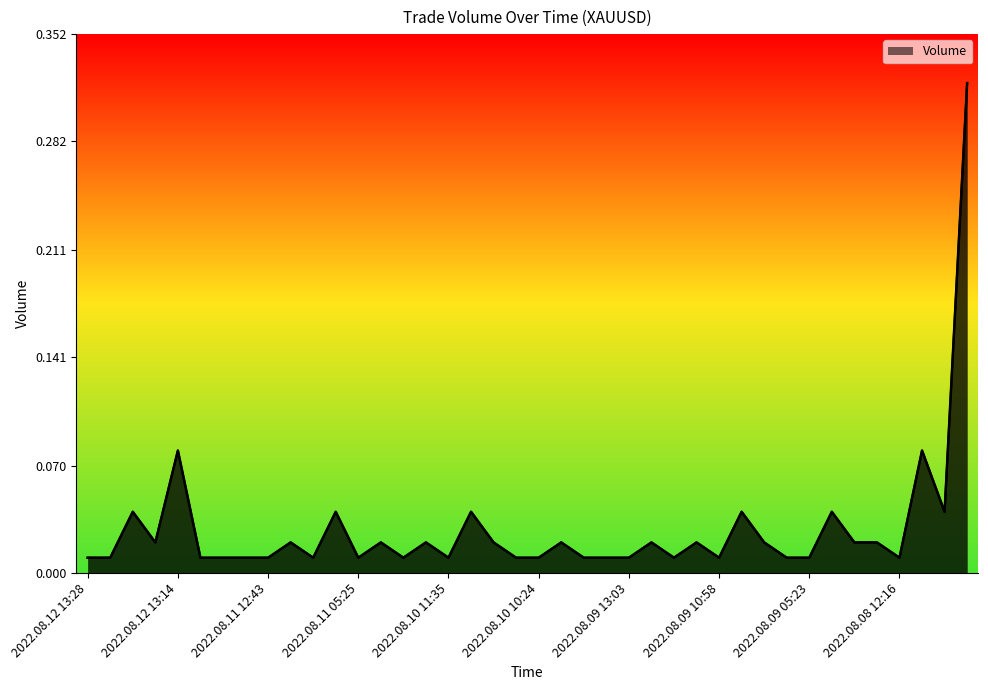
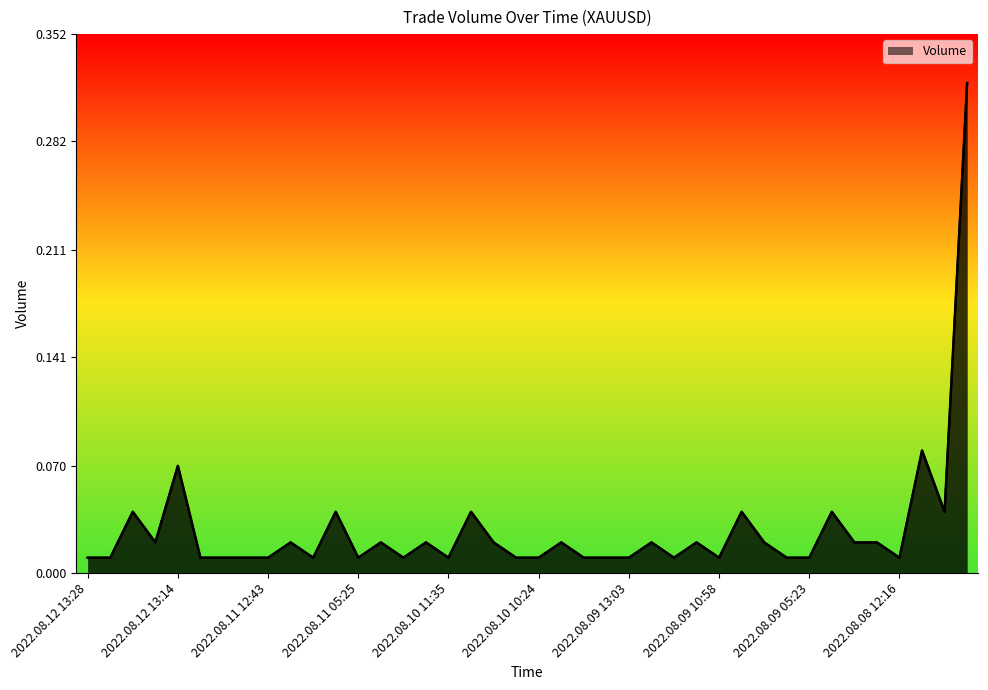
  {
    "2022.08.12 13:28": 0.01,
-   "2022.08.12 13:14": 0.08,
+   "2022.08.12 13:14": 0.07,
    "2022.08.11 12:43": 0.01,
    "2022.08.11 05:25": 0.01,
    "2022.08.10 11:35": 0.01,
    "2022.08.10 10:24": 0.01,
    "2022.08.09 13:03": 0.01,
    "2022.08.09 10:58": 0.01,
    "2022.08.09 05:23": 0.01,
    "2022.08.08 12:16": 0.01
  }
